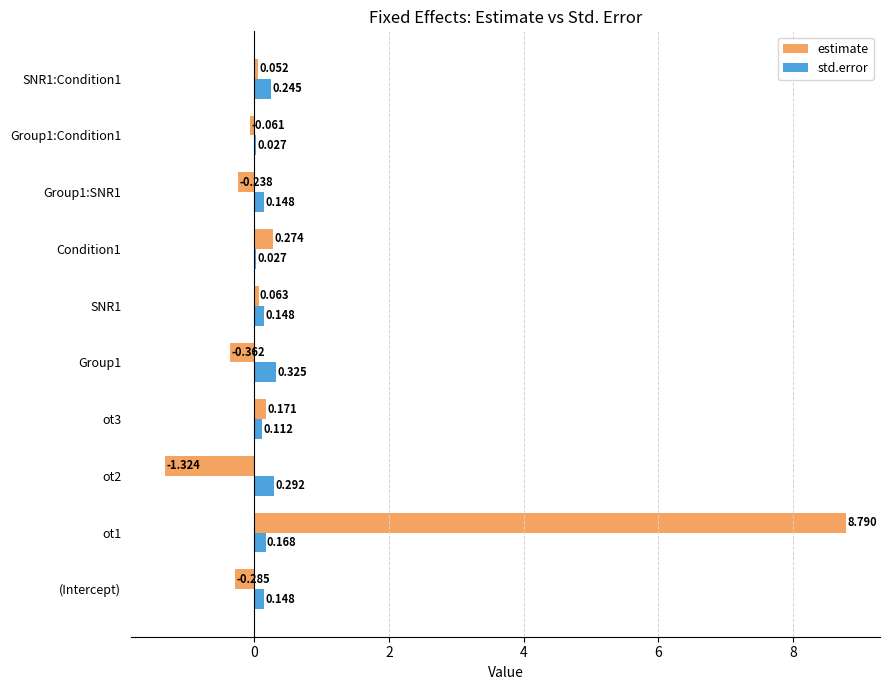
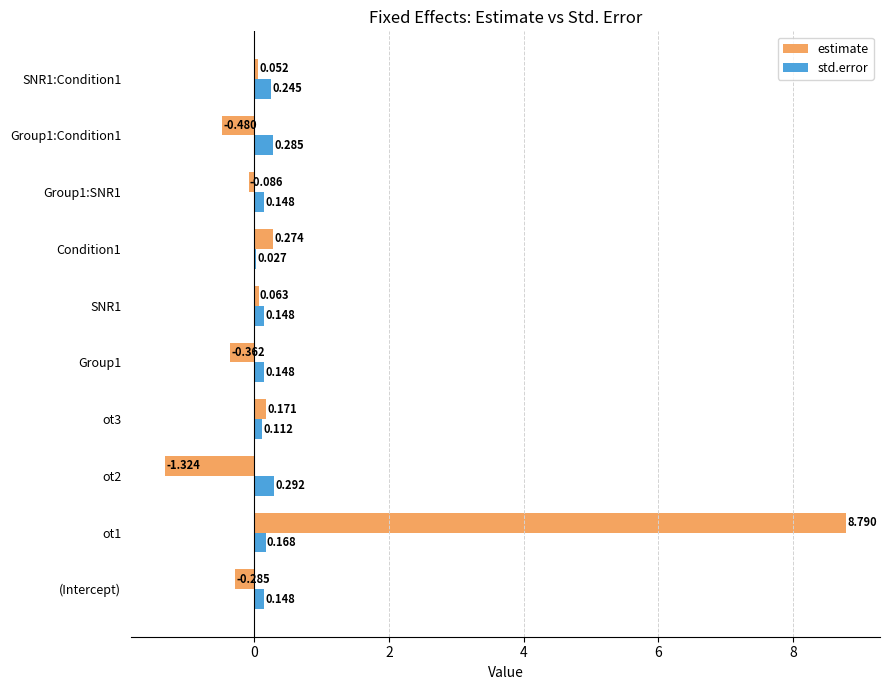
  {
    "estimate": {
      "SNR1:Condition1": 0.052,
-     "Group1:Condition1": -0.061,
-     "Group1:SNR1": -0.238,
+     "Group1:Condition1": -0.480,
+     "Group1:SNR1": -0.086,
      "Condition1": 0.274,
      "SNR1": 0.063,
      "Group1": -0.362,
      "ot3": 0.171,
      "ot2": -1.324,
      "ot1": 8.790,
      "(Intercept)": -0.285
    },
    "std.error": {
      "SNR1:Condition1": 0.245,
-     "Group1:Condition1": 0.027,
+     "Group1:Condition1": 0.285,
      "Group1:SNR1": 0.148,
      "Condition1": 0.027,
      "SNR1": 0.148,
-     "Group1": 0.325,
+     "Group1": 0.148,
      "ot3": 0.112,
      "ot2": 0.292,
      "ot1": 0.168,
      "(Intercept)": 0.148
    }
  }
